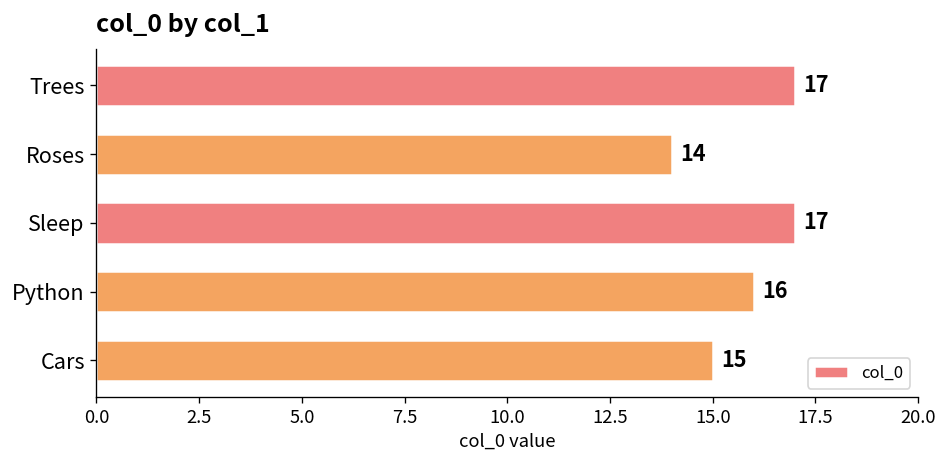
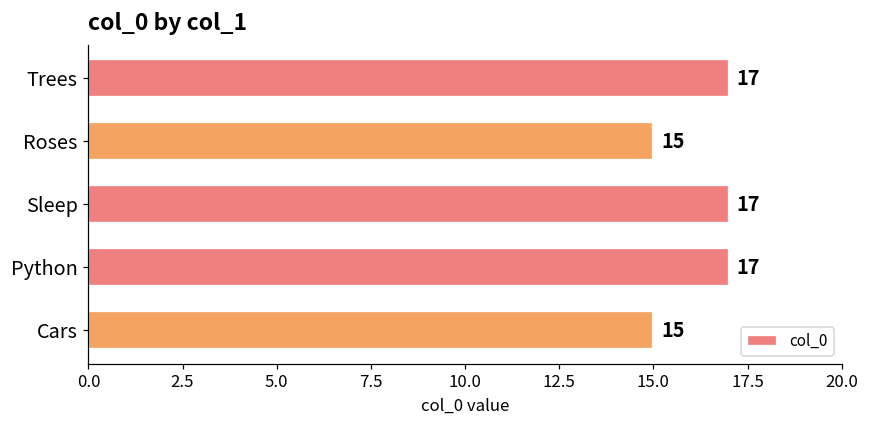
  {
    "Trees": 17,
-   "Roses": 14,
+   "Roses": 15,
    "Sleep": 17,
-   "Python": 16,
+   "Python": 17,
    "Cars": 15
  }
